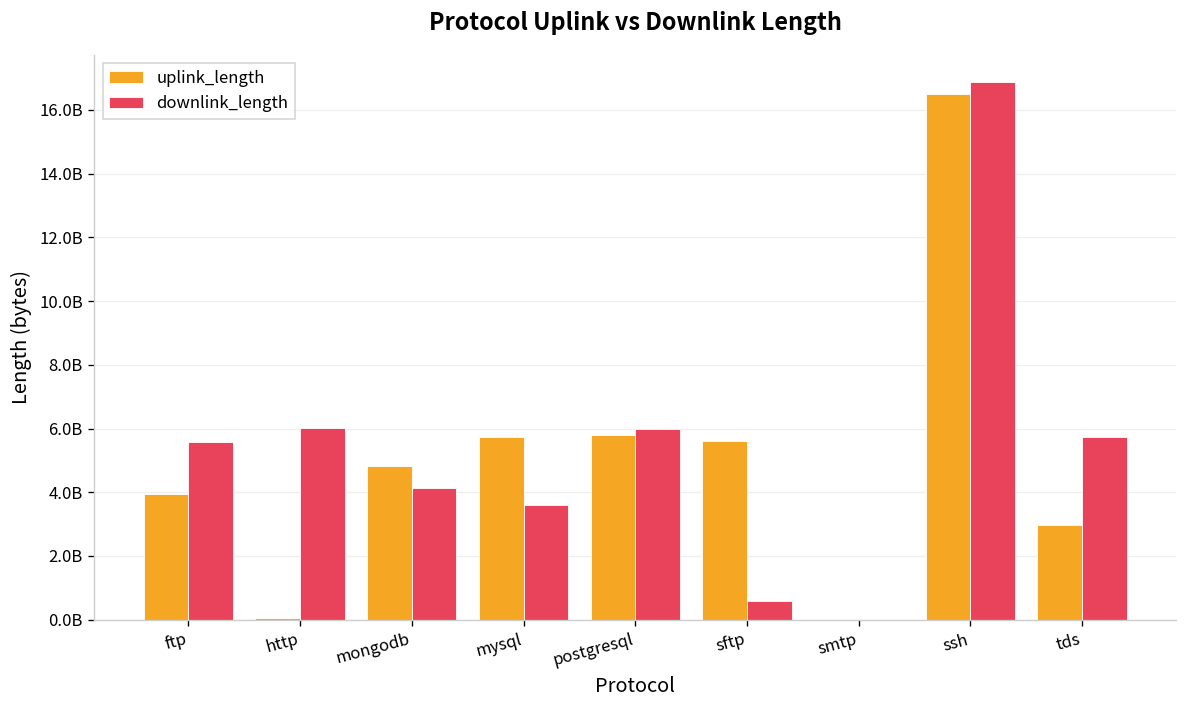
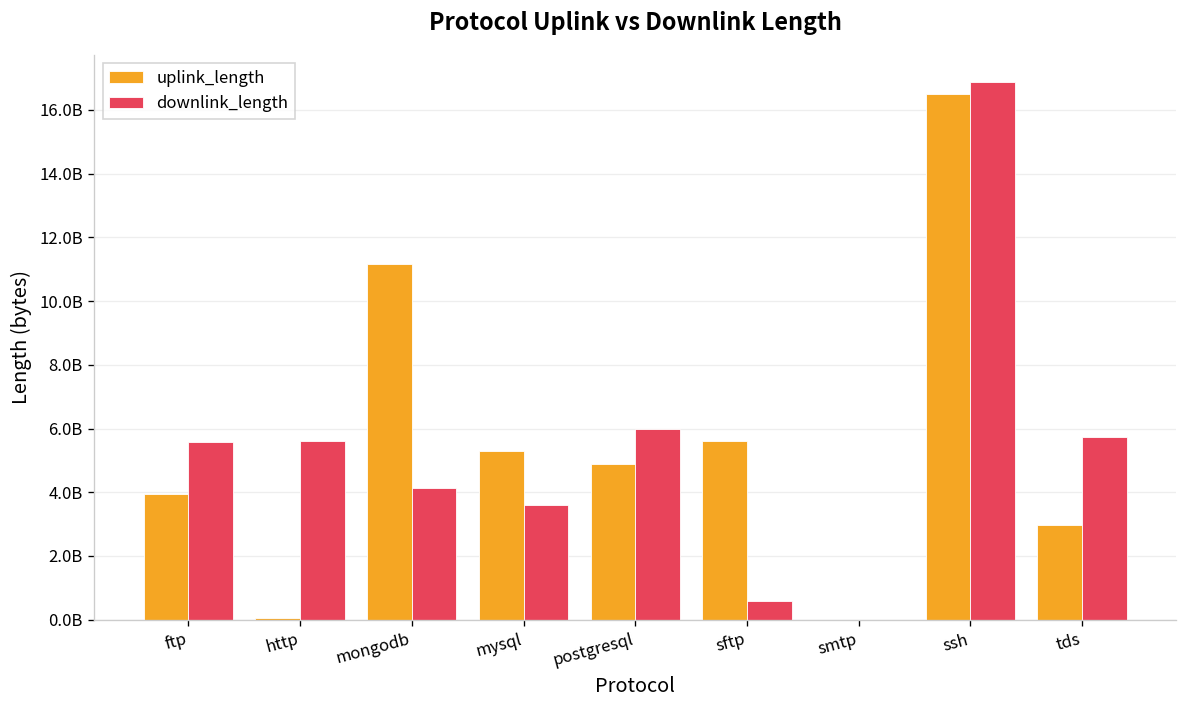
  {
    "uplink_length": {
      "ftp": 3900000000,
-     "mongodb": 4800000000,
-     "mysql": 5700000000,
-     "postgresql": 5800000000,
+     "mongodb": 11200000000,
+     "mysql": 5300000000,
+     "postgresql": 4900000000,
      "sftp": 5600000000,
      "ssh": 16500000000,
      "tds": 3000000000
    },
    "downlink_length": {
      "ftp": 5600000000,
-     "http": 6000000000,
+     "http": 5600000000,
      "mongodb": 4100000000,
      "mysql": 3600000000,
      "postgresql": 6000000000,
      "sftp": 600000000,
      "ssh": 16900000000,
      "tds": 5700000000
    }
  }
